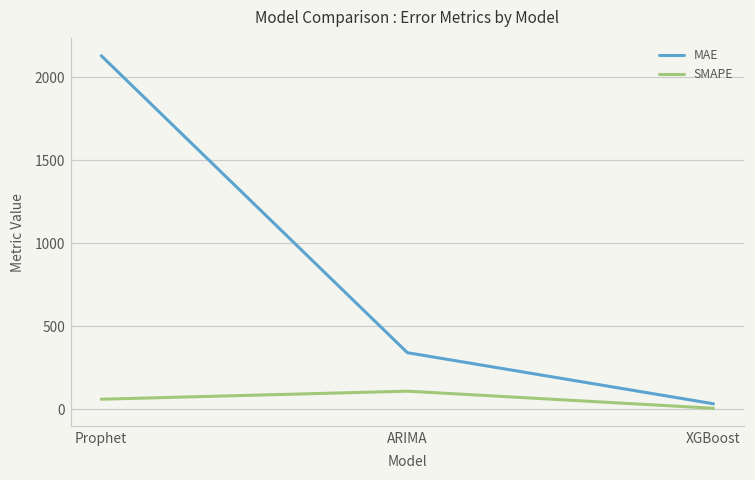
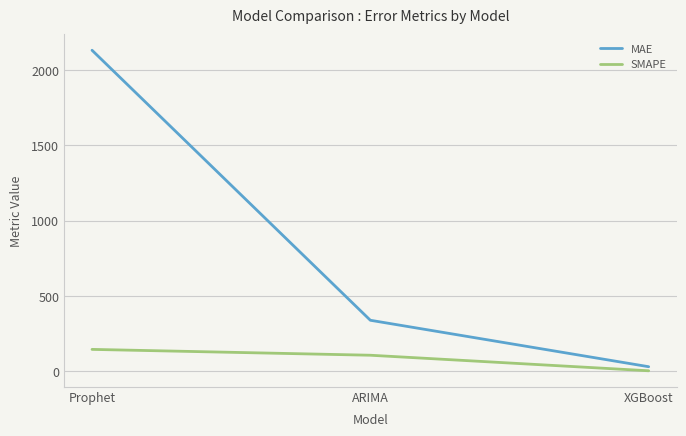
  {
    "MAE": {
      "Prophet": 2130,
      "ARIMA": 340,
      "XGBoost": 30
    },
    "SMAPE": {
-     "Prophet": 60,
+     "Prophet": 140,
      "ARIMA": 110,
      "XGBoost": 0
    }
  }
